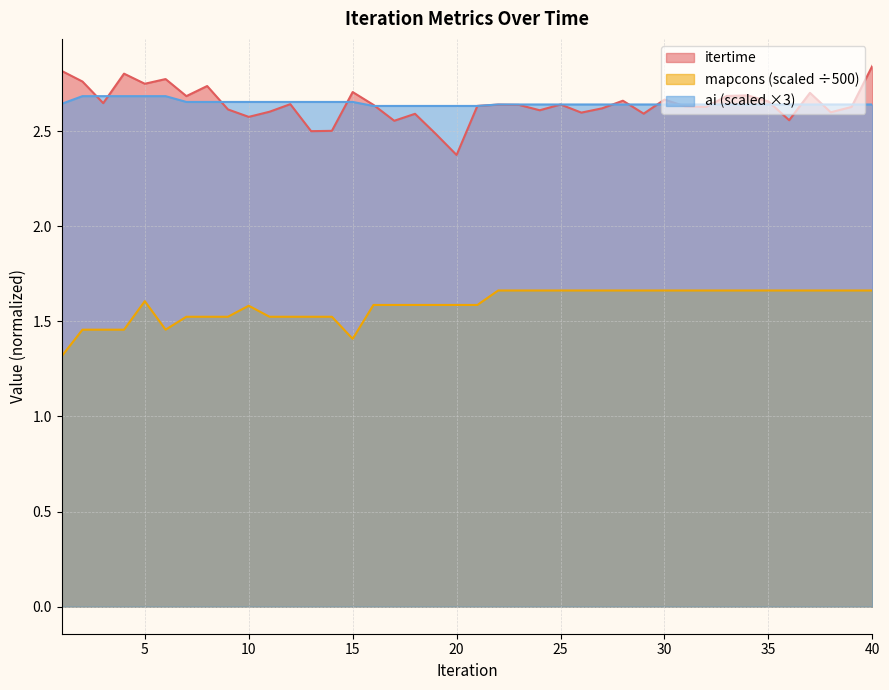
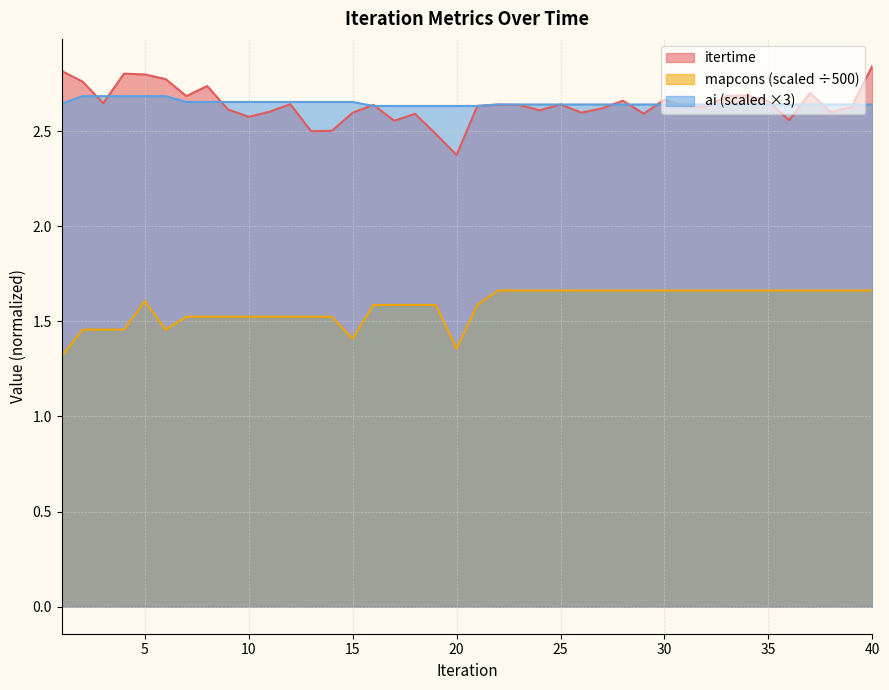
  {
    "itertime": {
-     "5": 2.75,
+     "5": 2.80,
      "10": 2.57,
-     "15": 2.71,
+     "15": 2.60,
      "20": 2.37,
      "40": 2.84
    },
    "mapcons (scaled ÷500)": {
      "5": 1.61,
-     "10": 1.58,
+     "10": 1.52,
      "15": 1.41,
-     "20": 1.59,
+     "20": 1.36,
      "25": 1.66,
      "30": 1.66,
      "35": 1.66,
      "40": 1.66
    },
    "ai (scaled ×3)": {
      "5": 2.68,
      "10": 2.65,
      "15": 2.65,
      "20": 2.63,
      "40": 2.64
    }
  }
